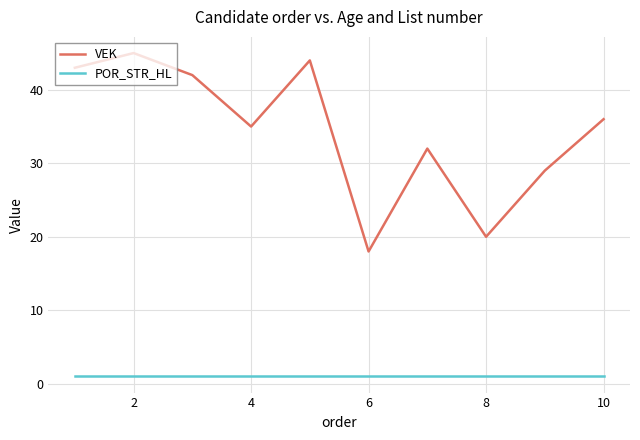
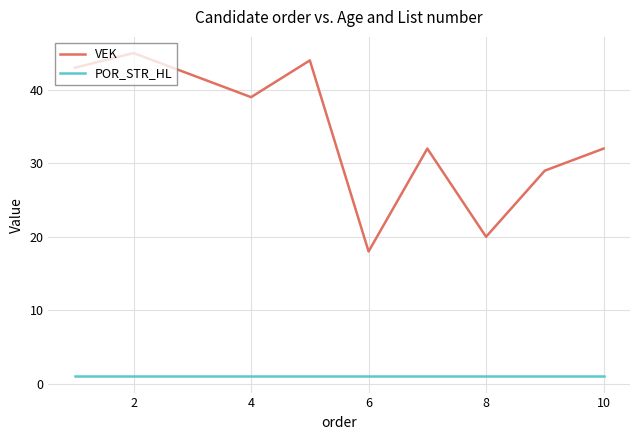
  {
    "VEK": {
-     "4": 35,
+     "4": 39,
      "6": 18,
      "8": 20,
-     "10": 36
+     "10": 32
    },
    "POR_STR_HL": {
      "2": 1,
      "4": 1,
      "6": 1,
      "8": 1,
      "10": 1
    }
  }
